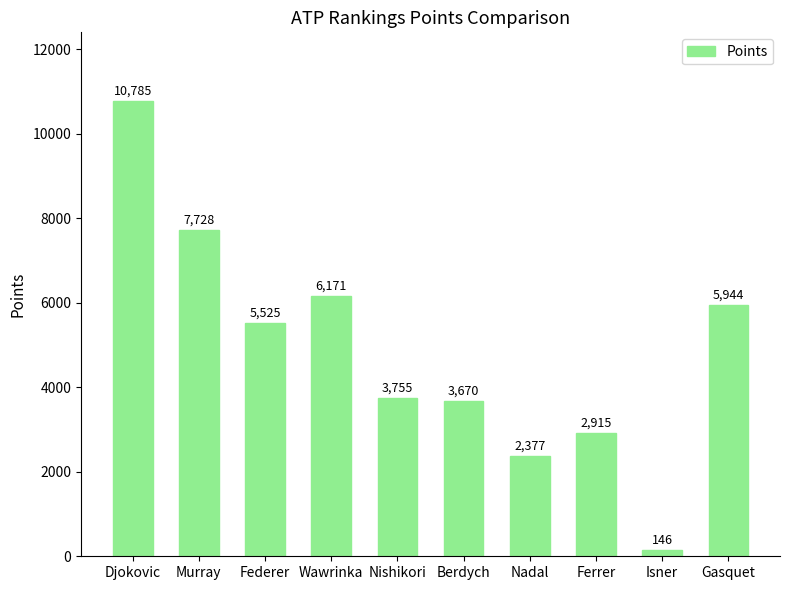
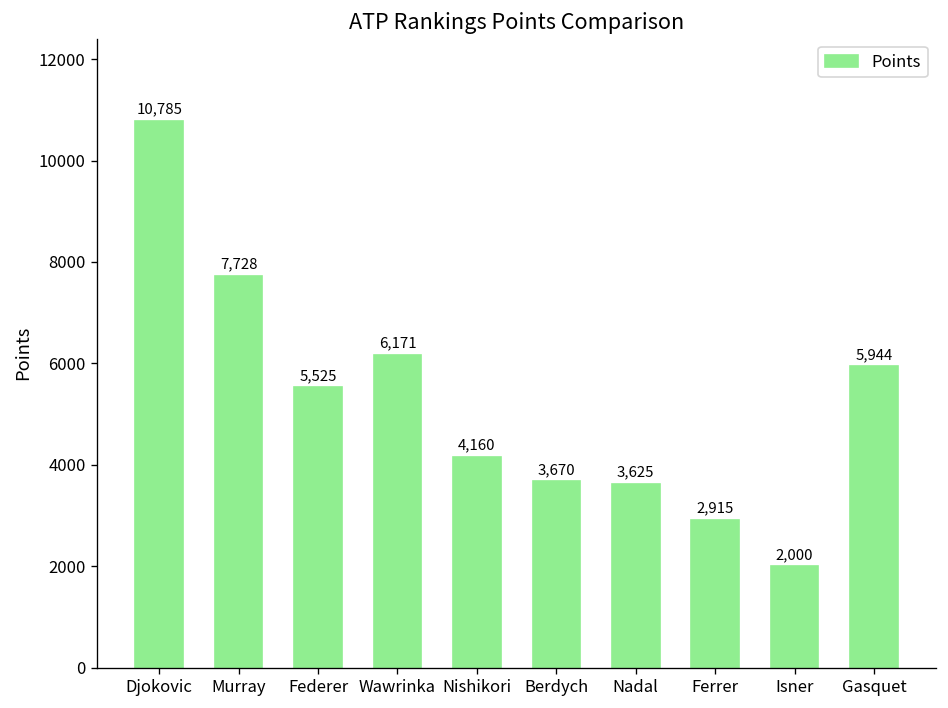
  {
    "Djokovic": "10,785",
    "Murray": "7,728",
    "Federer": "5,525",
    "Wawrinka": "6,171",
-   "Nishikori": "3,755",
+   "Nishikori": "4,160",
    "Berdych": "3,670",
-   "Nadal": "2,377",
+   "Nadal": "3,625",
    "Ferrer": "2,915",
-   "Isner": "146",
+   "Isner": "2,000",
    "Gasquet": "5,944"
  }
